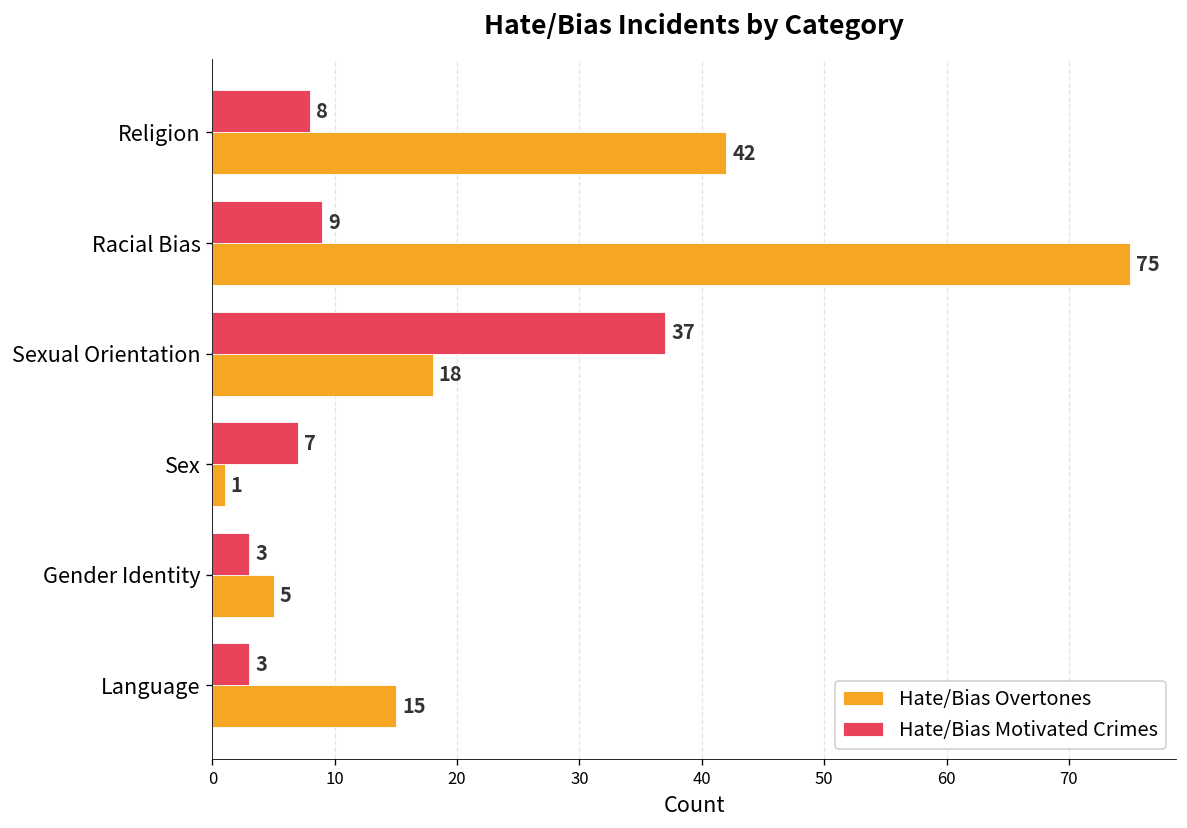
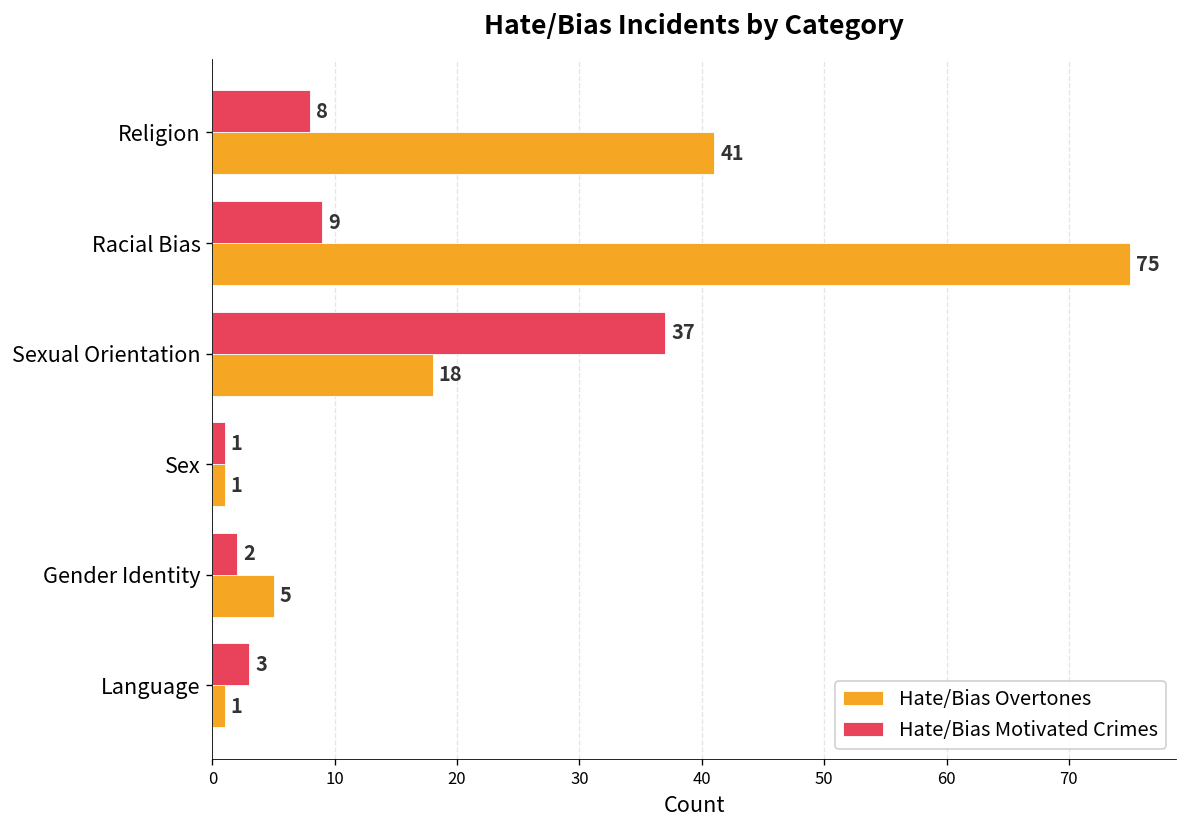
  {
    "Hate/Bias Overtones": {
-     "Religion": 42,
+     "Religion": 41,
      "Racial Bias": 75,
      "Sexual Orientation": 18,
      "Sex": 1,
      "Gender Identity": 5,
-     "Language": 15
+     "Language": 1
    },
    "Hate/Bias Motivated Crimes": {
      "Religion": 8,
      "Racial Bias": 9,
      "Sexual Orientation": 37,
-     "Sex": 7,
-     "Gender Identity": 3,
+     "Sex": 1,
+     "Gender Identity": 2,
      "Language": 3
    }
  }
